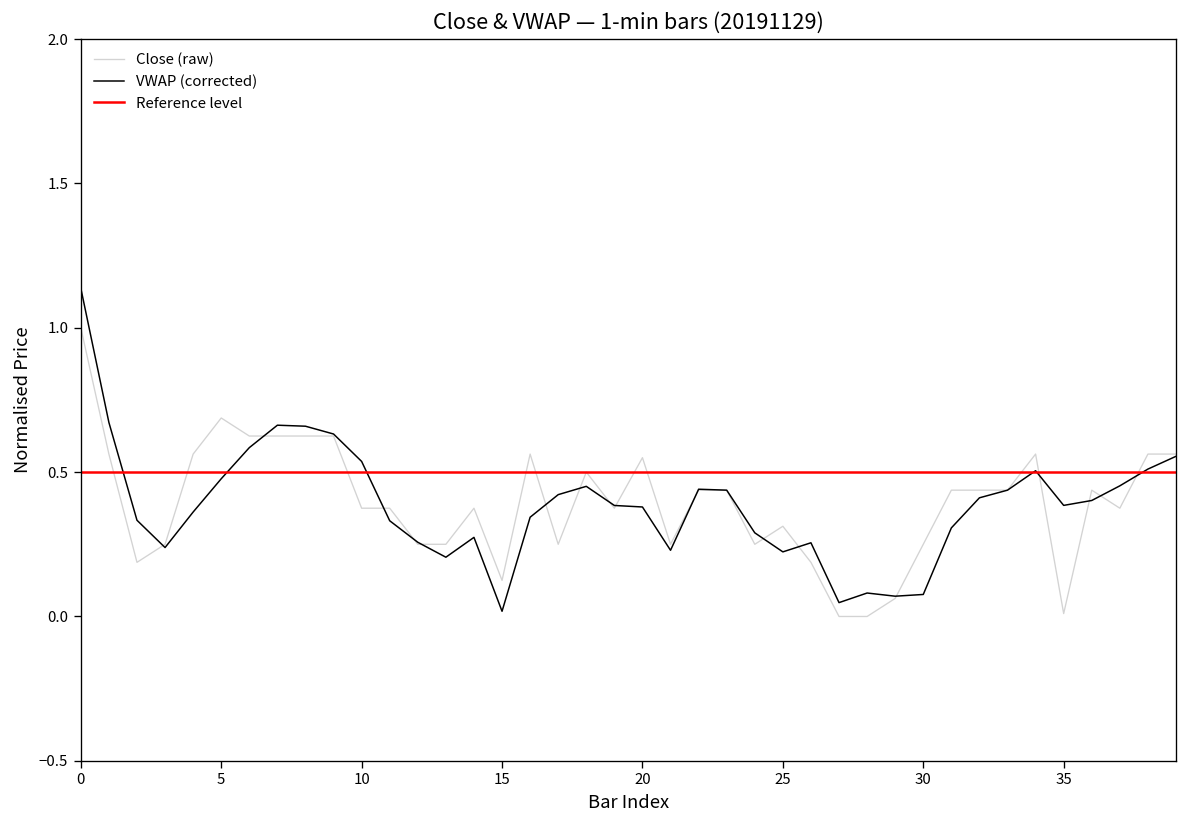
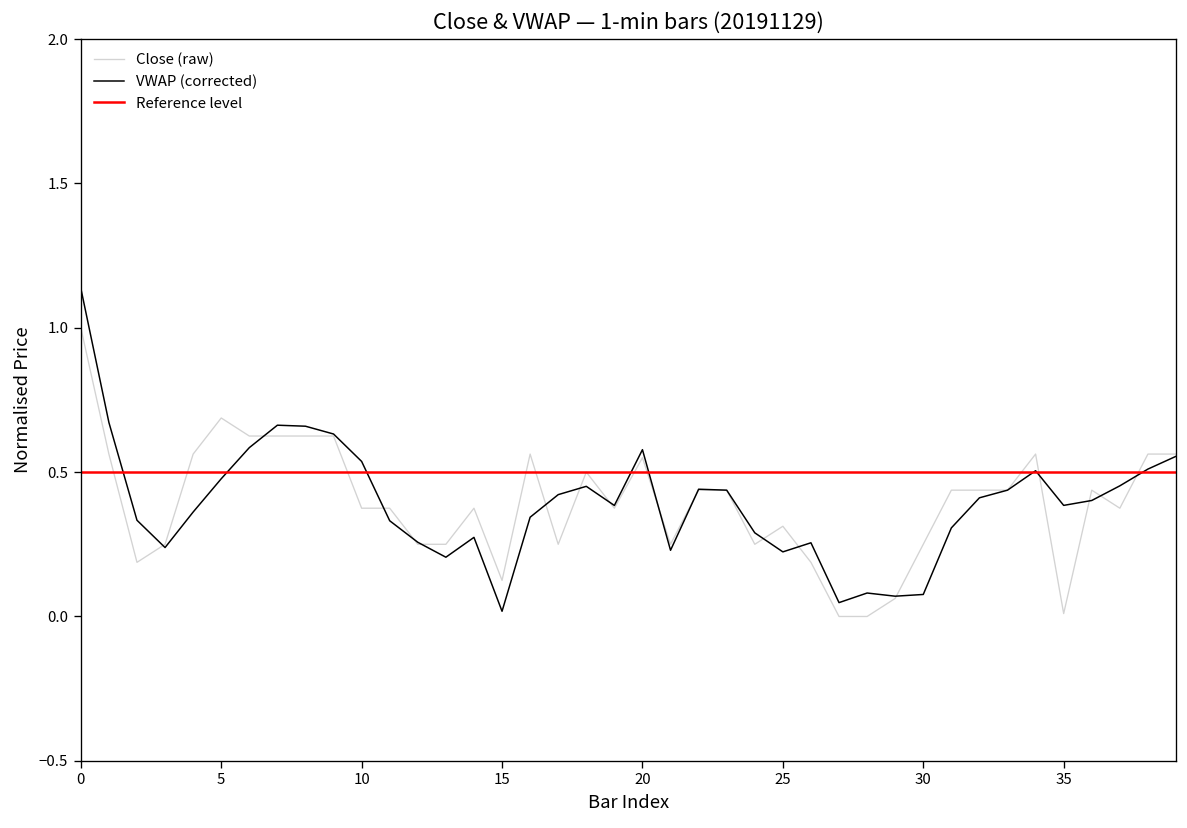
  {
    "Close (raw)": {
      "0": 1.00,
      "5": 0.69,
      "10": 0.38,
      "15": 0.13,
      "20": 0.55,
      "25": 0.31,
      "30": 0.25,
      "35": 0.01
    },
    "VWAP (corrected)": {
      "0": 1.14,
      "5": 0.48,
      "10": 0.54,
      "15": 0.02,
-     "20": 0.38,
+     "20": 0.58,
      "25": 0.22,
      "30": 0.08,
      "35": 0.38
    }
  }
